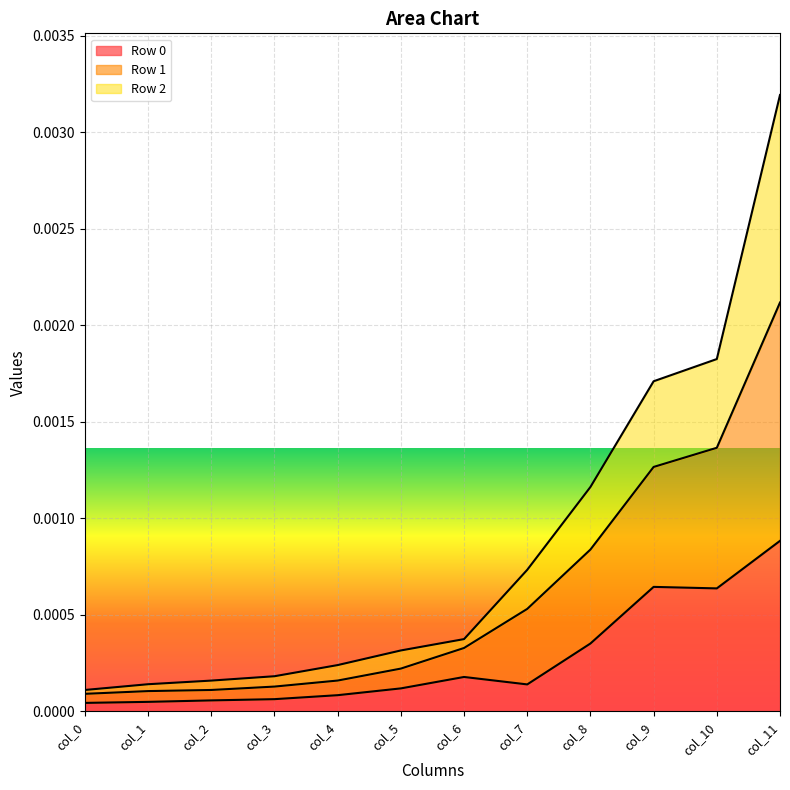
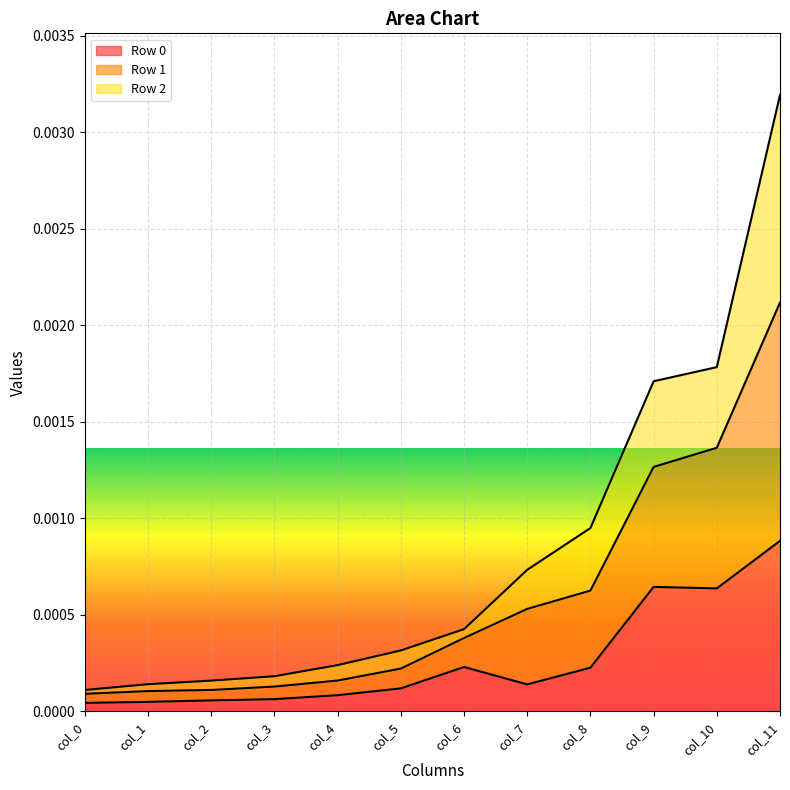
  {
    "Row 0": {
      "col_0": 0.00004,
      "col_1": 0.00005,
      "col_2": 0.00006,
      "col_3": 0.00006,
      "col_4": 0.00008,
      "col_5": 0.00012,
-     "col_6": 0.00018,
+     "col_6": 0.00023,
      "col_7": 0.00014,
-     "col_8": 0.00035,
+     "col_8": 0.00023,
      "col_9": 0.00065,
      "col_10": 0.00064,
      "col_11": 0.00088
    },
    "Row 1": {
      "col_0": 0.00005,
      "col_1": 0.00006,
      "col_2": 0.00005,
      "col_3": 0.00007,
      "col_4": 0.00008,
      "col_5": 0.00010,
      "col_6": 0.00015,
      "col_7": 0.00039,
-     "col_8": 0.00049,
+     "col_8": 0.00040,
      "col_9": 0.00062,
      "col_10": 0.00073,
      "col_11": 0.00124
    },
    "Row 2": {
      "col_0": 0.00002,
      "col_1": 0.00004,
      "col_2": 0.00005,
      "col_3": 0.00005,
      "col_4": 0.00008,
      "col_5": 0.00009,
      "col_6": 0.00005,
      "col_7": 0.00020,
      "col_8": 0.00032,
      "col_9": 0.00044,
-     "col_10": 0.00046,
+     "col_10": 0.00042,
      "col_11": 0.00108
    }
  }
